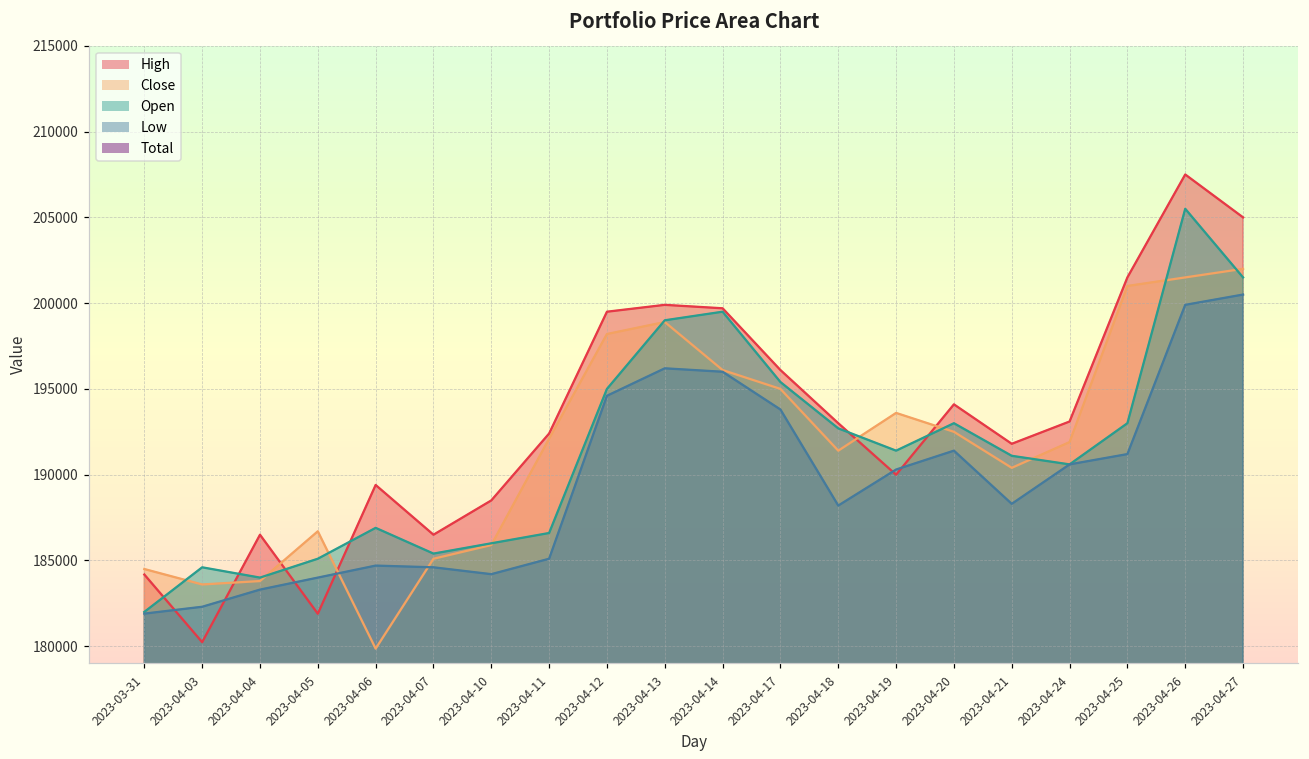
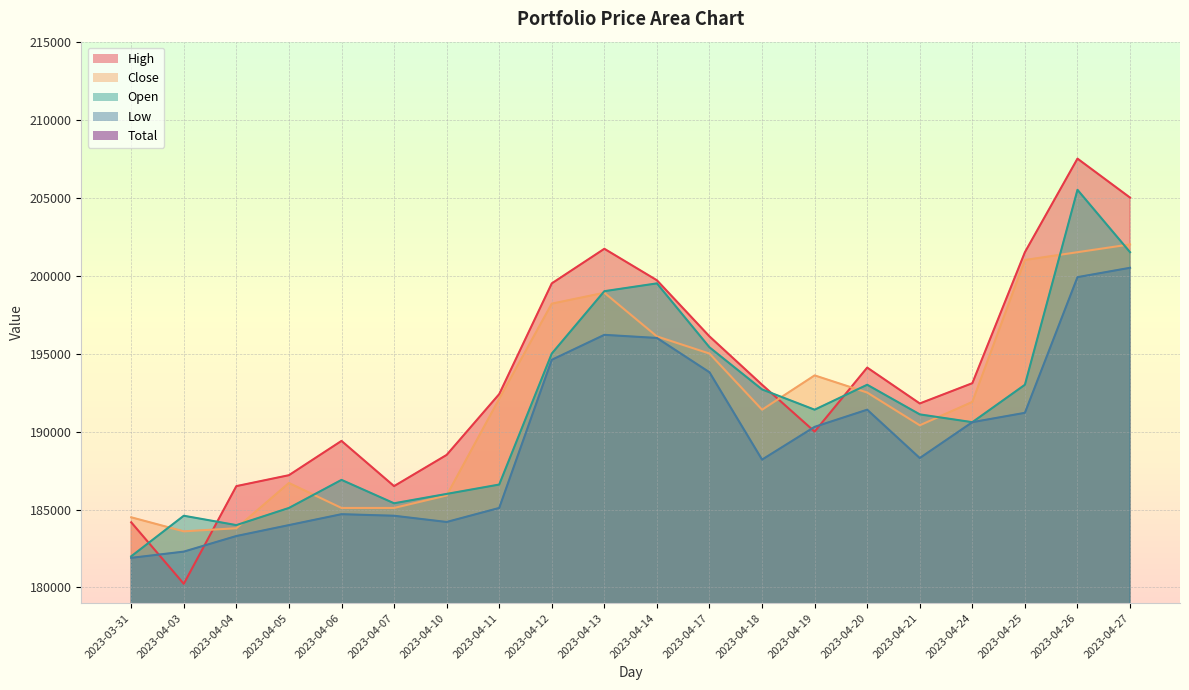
  {
    "High": {
      "2023-03-31": 184200,
      "2023-04-03": 180200,
      "2023-04-04": 186500,
-     "2023-04-05": 181900,
+     "2023-04-05": 187200,
      "2023-04-06": 189400,
      "2023-04-07": 186500,
      "2023-04-10": 188500,
      "2023-04-11": 192400,
      "2023-04-12": 199500,
-     "2023-04-13": 199900,
+     "2023-04-13": 201700,
      "2023-04-14": 199700,
      "2023-04-17": 196100,
      "2023-04-18": 193000,
      "2023-04-19": 190000,
      "2023-04-20": 194100,
      "2023-04-21": 191800,
      "2023-04-24": 193100,
      "2023-04-25": 201500,
      "2023-04-26": 207500,
      "2023-04-27": 205000
    },
    "Close": {
      "2023-03-31": 184500,
      "2023-04-03": 183600,
      "2023-04-04": 183800,
      "2023-04-05": 186700,
-     "2023-04-06": 179900,
+     "2023-04-06": 185100,
      "2023-04-07": 185100,
      "2023-04-11": 192100,
      "2023-04-12": 198200,
      "2023-04-17": 195000,
      "2023-04-18": 191400,
      "2023-04-19": 193600,
      "2023-04-20": 192500,
      "2023-04-21": 190400,
      "2023-04-24": 191900,
      "2023-04-25": 201000,
      "2023-04-26": 201500,
      "2023-04-27": 202000
    }
  }
